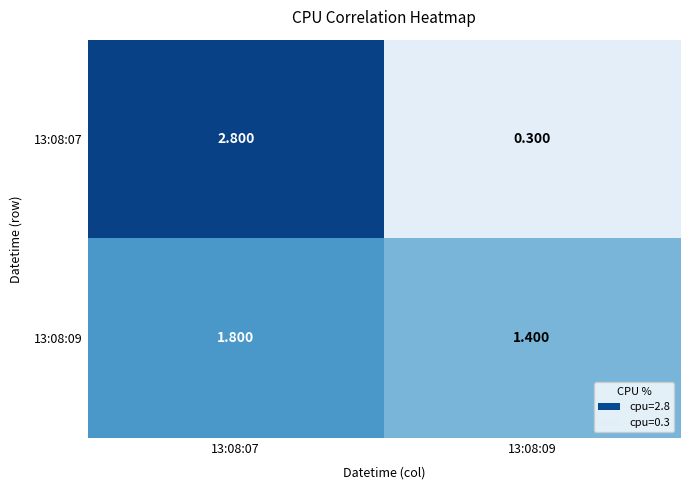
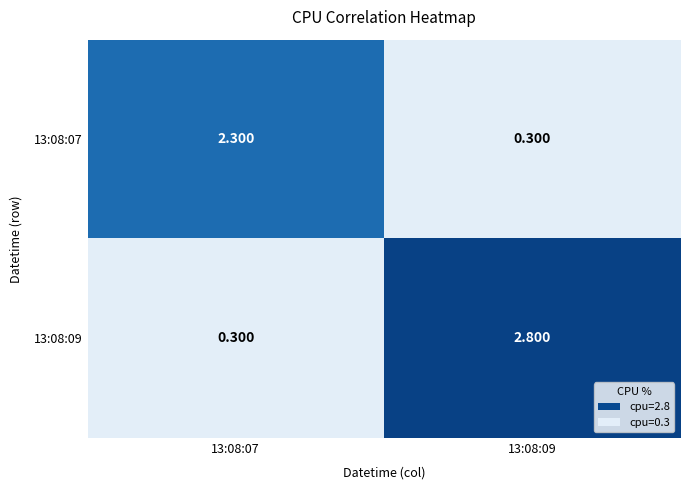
  {
    "13:08:07": {
-     "13:08:07": 2.800,
+     "13:08:07": 2.300,
      "13:08:09": 0.300
    },
    "13:08:09": {
-     "13:08:07": 1.800,
-     "13:08:09": 1.400
+     "13:08:07": 0.300,
+     "13:08:09": 2.800
    }
  }
